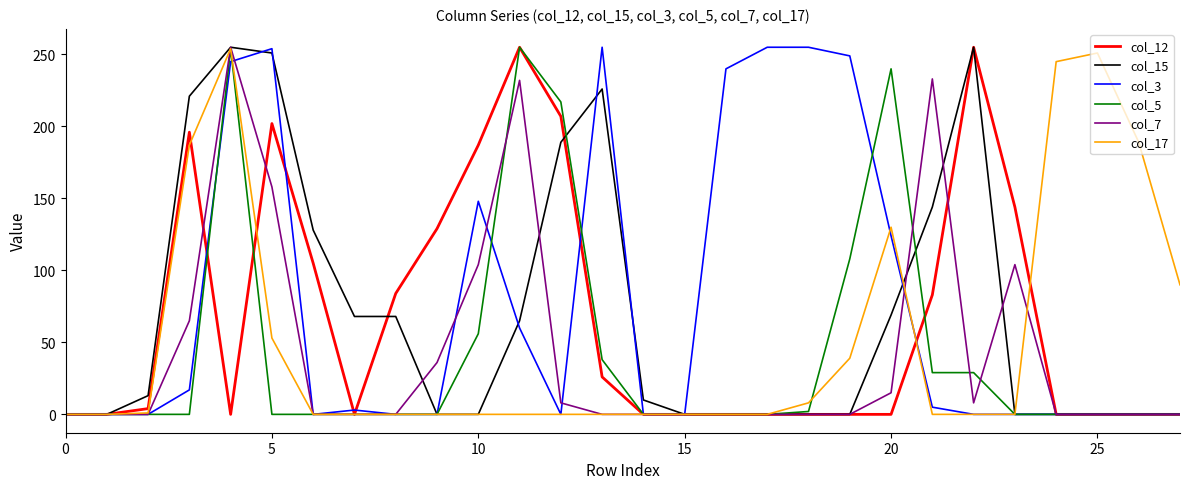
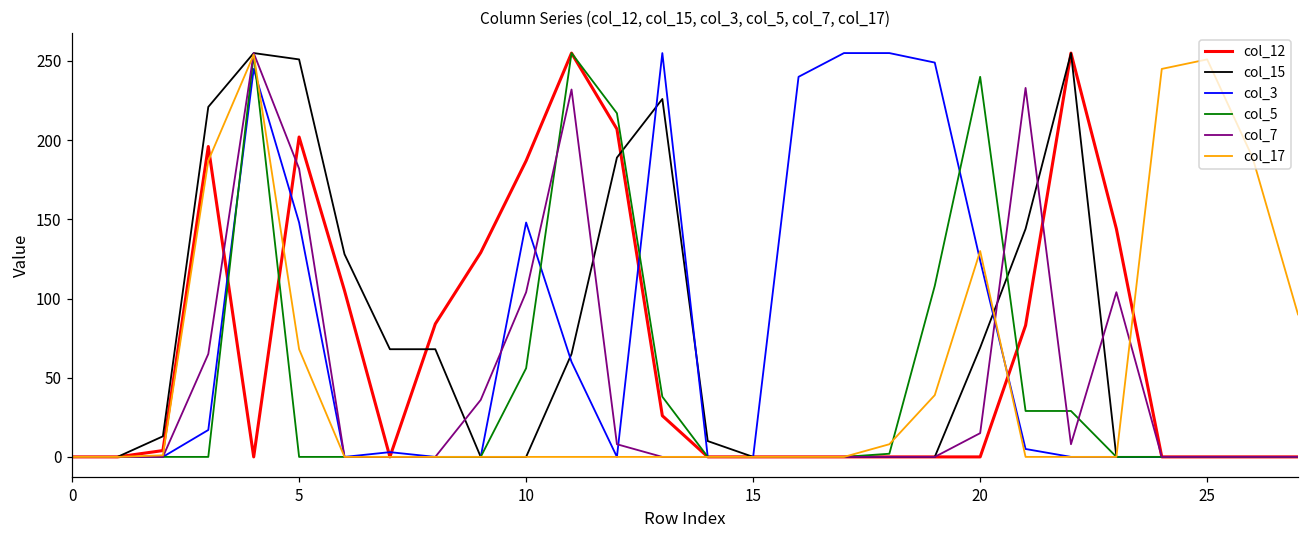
  {
    "col_12": {
      "5": 202,
      "10": 187,
      "20": 0
    },
    "col_15": {
      "5": 251,
      "20": 69
    },
    "col_3": {
-     "5": 254,
+     "5": 148,
      "10": 148,
      "20": 124
    },
    "col_5": {
      "5": 0,
      "10": 56,
      "20": 240
    },
    "col_7": {
-     "5": 158,
+     "5": 182,
      "10": 104,
      "20": 15
    },
    "col_17": {
-     "5": 53,
+     "5": 68,
      "20": 130
    }
  }
